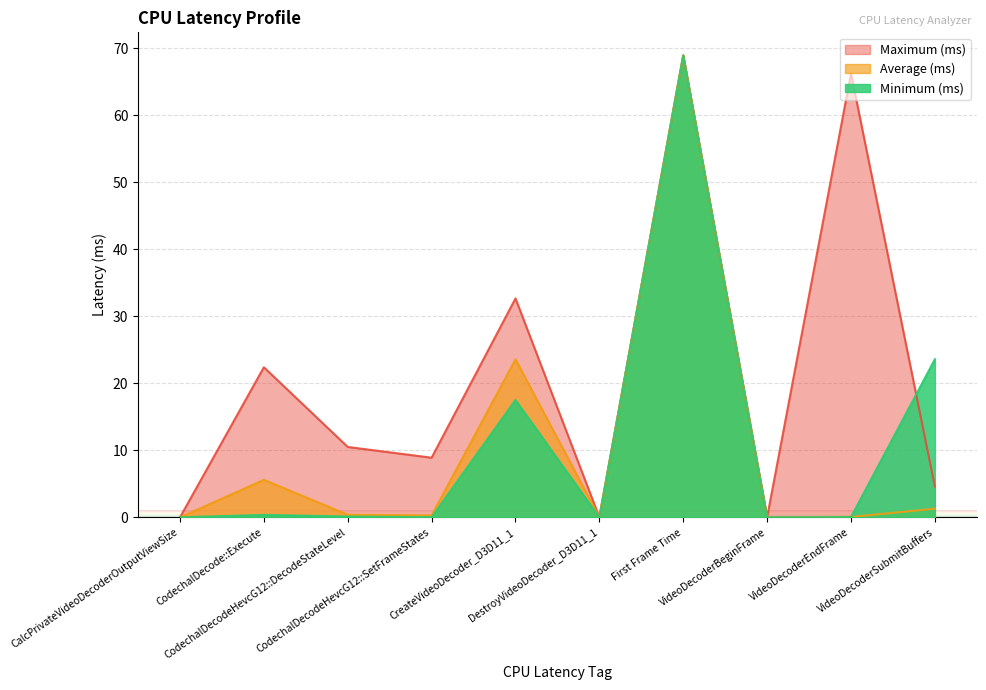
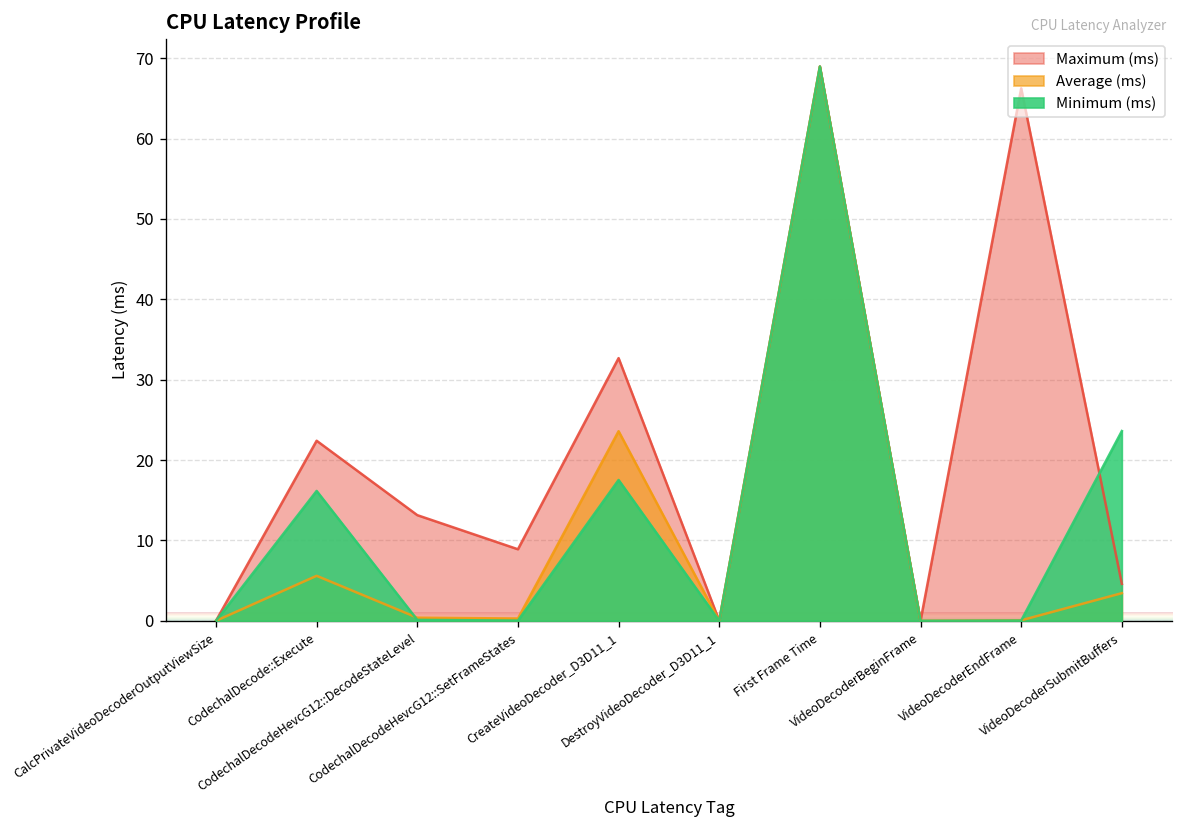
  {
    "Maximum (ms)": {
      "CodechalDecode::Execute": 22,
-     "CodechalDecodeHevcG12::DecodeStateLevel": 11,
+     "CodechalDecodeHevcG12::DecodeStateLevel": 13,
      "CodechalDecodeHevcG12::SetFrameStates": 9,
      "CreateVideoDecoder_D3D11_1": 33,
      "VideoDecoderSubmitBuffers": 5
    },
    "Average (ms)": {
      "CodechalDecode::Execute": 6,
      "CreateVideoDecoder_D3D11_1": 24,
-     "VideoDecoderSubmitBuffers": 1
+     "VideoDecoderSubmitBuffers": 3
    },
    "Minimum (ms)": {
-     "CodechalDecode::Execute": 0,
+     "CodechalDecode::Execute": 16,
      "CreateVideoDecoder_D3D11_1": 18,
      "VideoDecoderSubmitBuffers": 24
    }
  }
